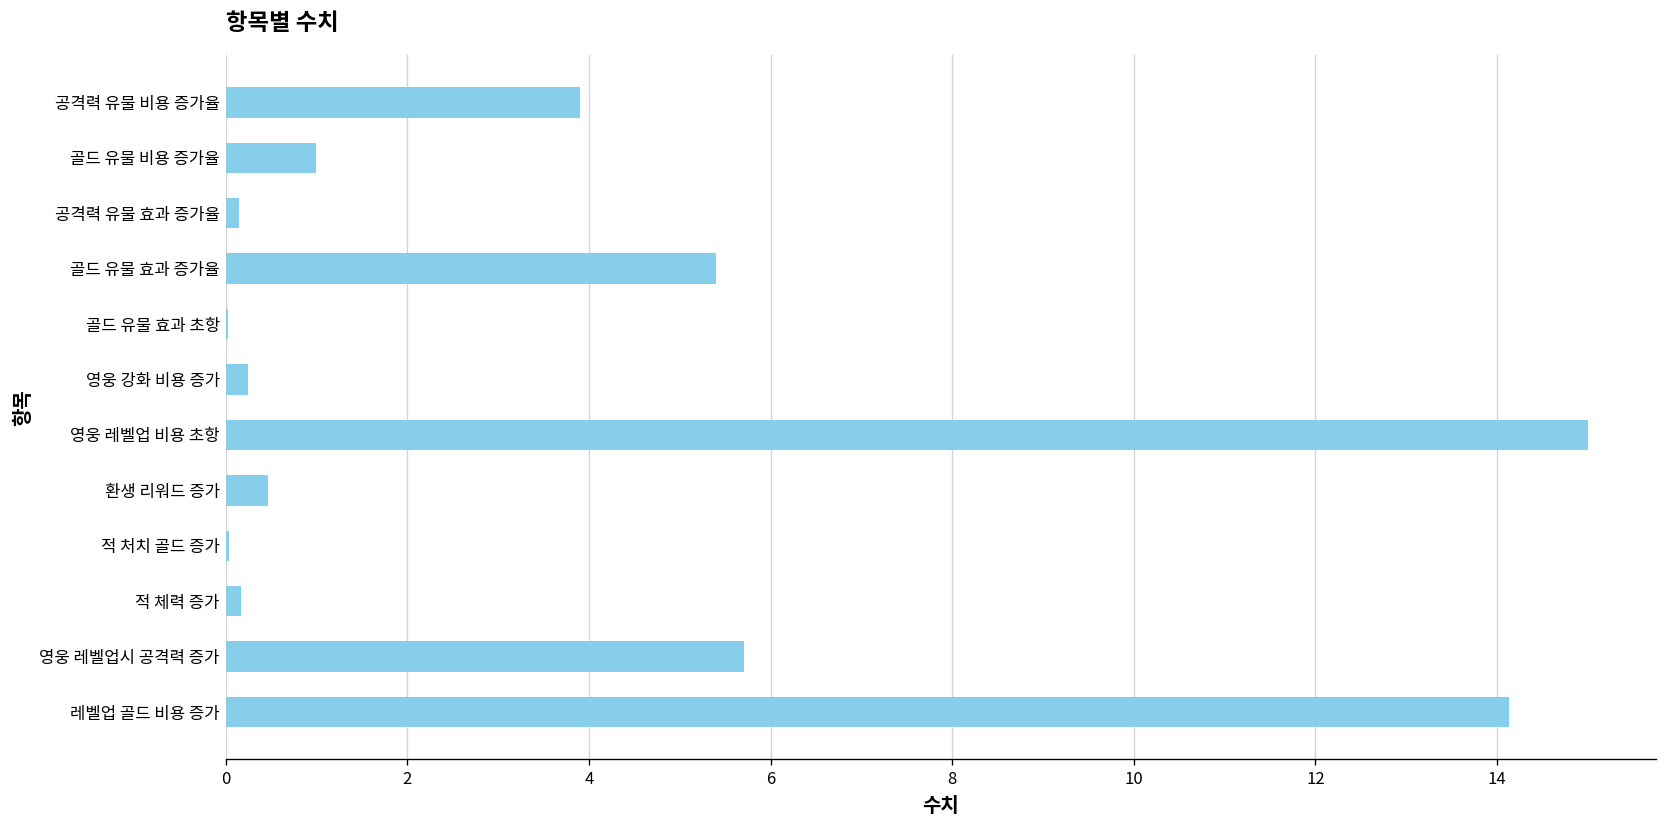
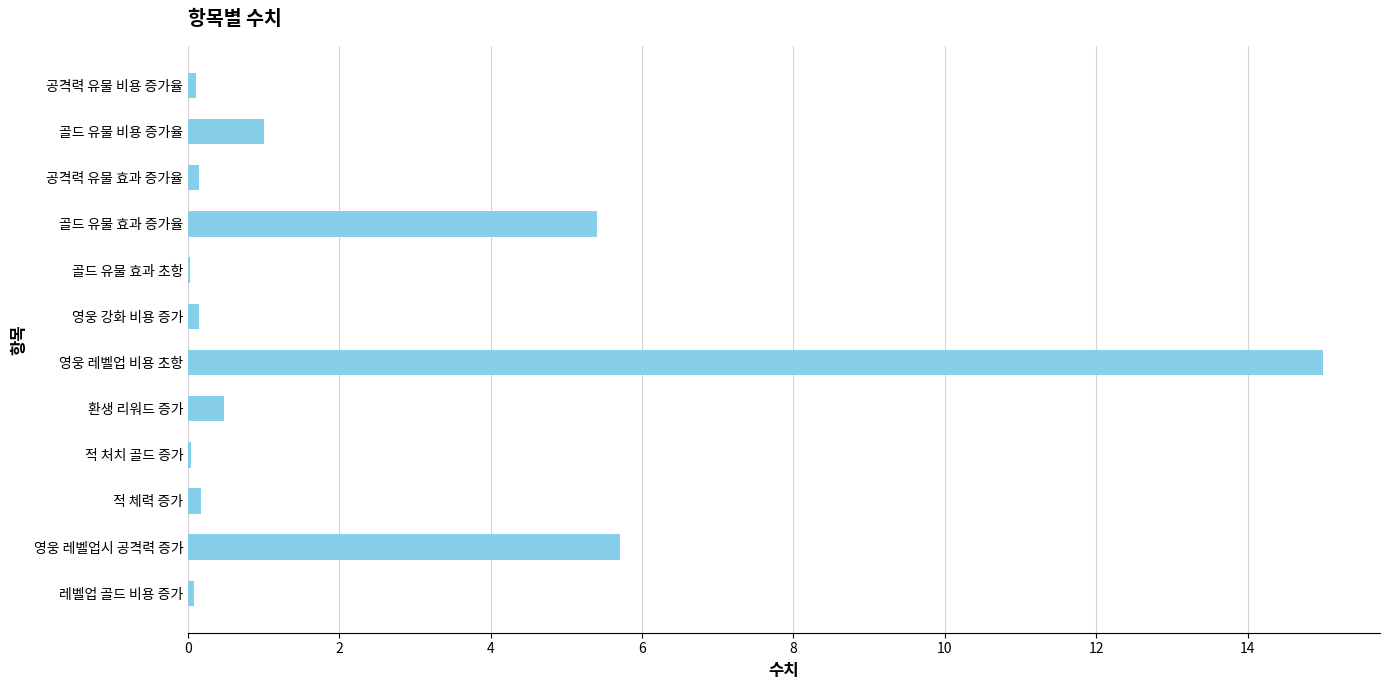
  {
-   "공격력 유물 비용 증가율": 3.9,
+   "공격력 유물 비용 증가율": 0.1,
    "골드 유물 비용 증가율": 1.0,
    "공격력 유물 효과 증가율": 0.2,
    "골드 유물 효과 증가율": 5.4,
-   "영웅 강화 비용 증가": 0.3,
+   "영웅 강화 비용 증가": 0.1,
    "영웅 레벨업 비용 초항": 15.0,
    "환생 리워드 증가": 0.5,
    "적 처치 골드 증가": 0.0,
    "적 체력 증가": 0.2,
    "영웅 레벨업시 공격력 증가": 5.7,
-   "레벨업 골드 비용 증가": 14.1
+   "레벨업 골드 비용 증가": 0.1
  }
